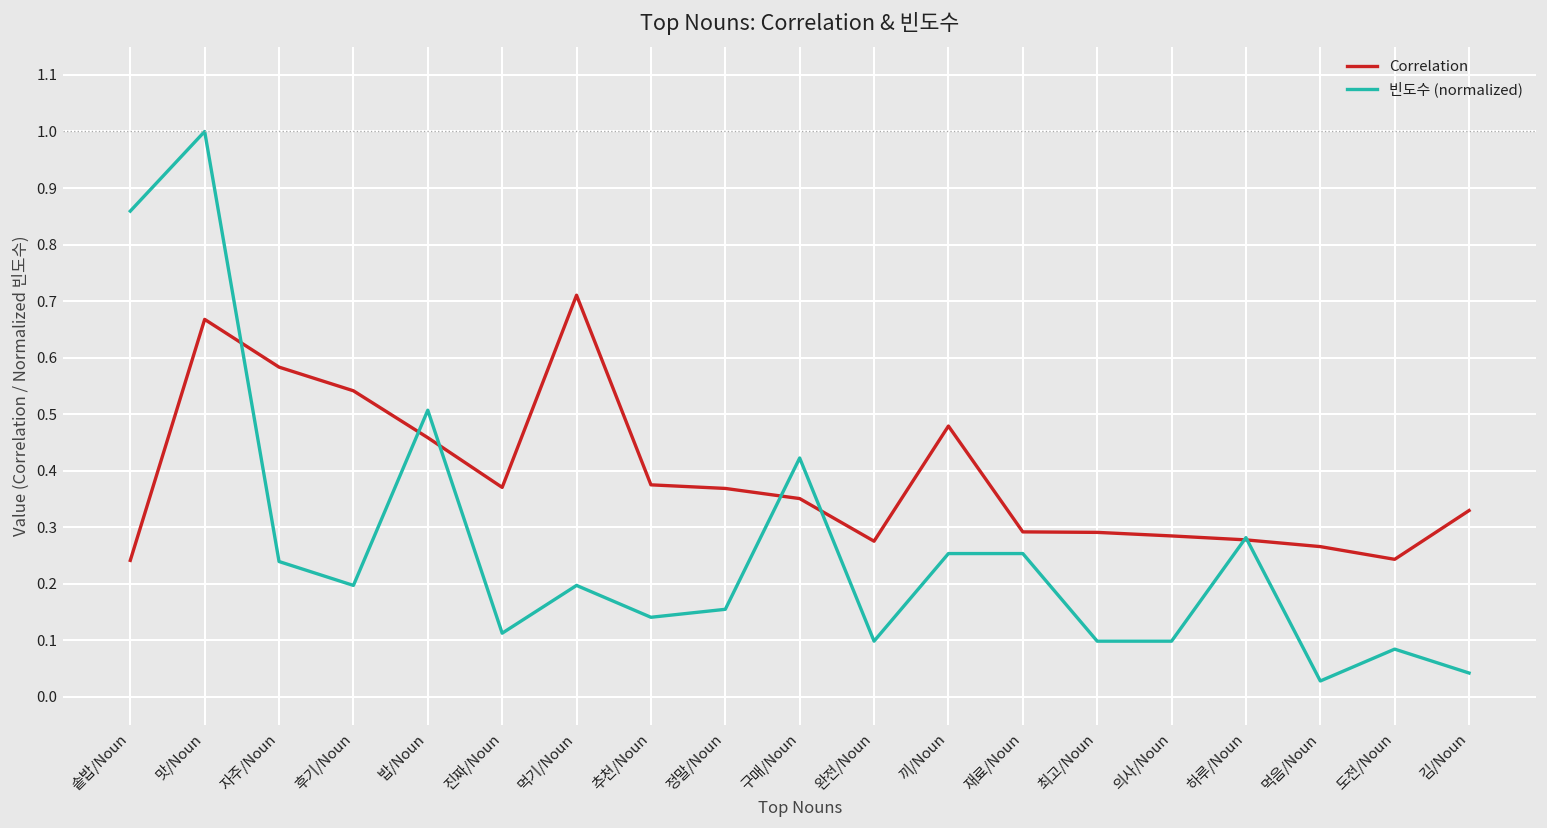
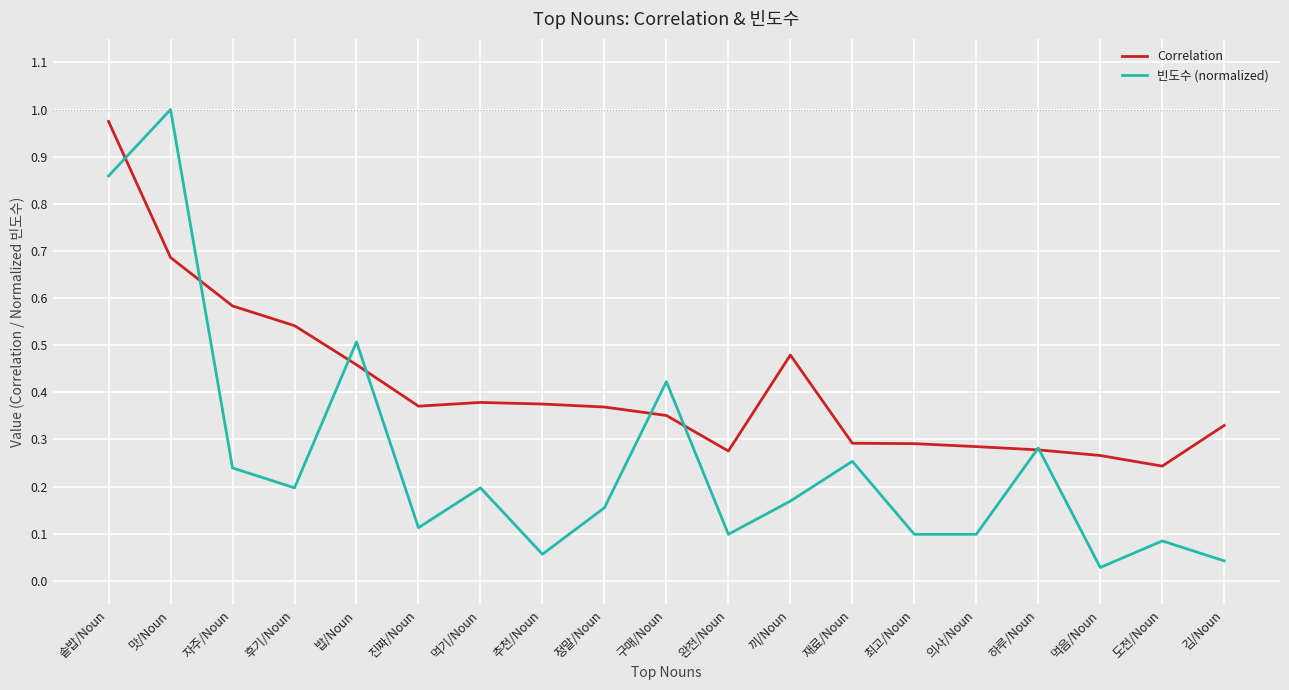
  {
    "Correlation": {
-     "솥밥/Noun": 0.24,
-     "맛/Noun": 0.67,
+     "솥밥/Noun": 0.97,
+     "맛/Noun": 0.69,
      "자주/Noun": 0.58,
      "후기/Noun": 0.54,
      "밥/Noun": 0.46,
      "진짜/Noun": 0.37,
-     "먹기/Noun": 0.71,
+     "먹기/Noun": 0.38,
      "추천/Noun": 0.38,
      "정말/Noun": 0.37,
      "구매/Noun": 0.35,
      "완전/Noun": 0.28,
      "끼/Noun": 0.48,
      "재료/Noun": 0.29,
      "최고/Noun": 0.29,
      "의사/Noun": 0.28,
      "먹음/Noun": 0.27,
      "도전/Noun": 0.24,
      "김/Noun": 0.33
    },
    "빈도수 (normalized)": {
      "솥밥/Noun": 0.86,
      "맛/Noun": 1.00,
      "자주/Noun": 0.24,
      "후기/Noun": 0.20,
      "밥/Noun": 0.51,
      "진짜/Noun": 0.11,
      "먹기/Noun": 0.20,
-     "추천/Noun": 0.14,
+     "추천/Noun": 0.06,
      "정말/Noun": 0.15,
      "구매/Noun": 0.42,
      "완전/Noun": 0.10,
-     "끼/Noun": 0.25,
+     "끼/Noun": 0.17,
      "재료/Noun": 0.25,
      "최고/Noun": 0.10,
      "의사/Noun": 0.10,
      "먹음/Noun": 0.03,
      "도전/Noun": 0.08,
      "김/Noun": 0.04
    }
  }
